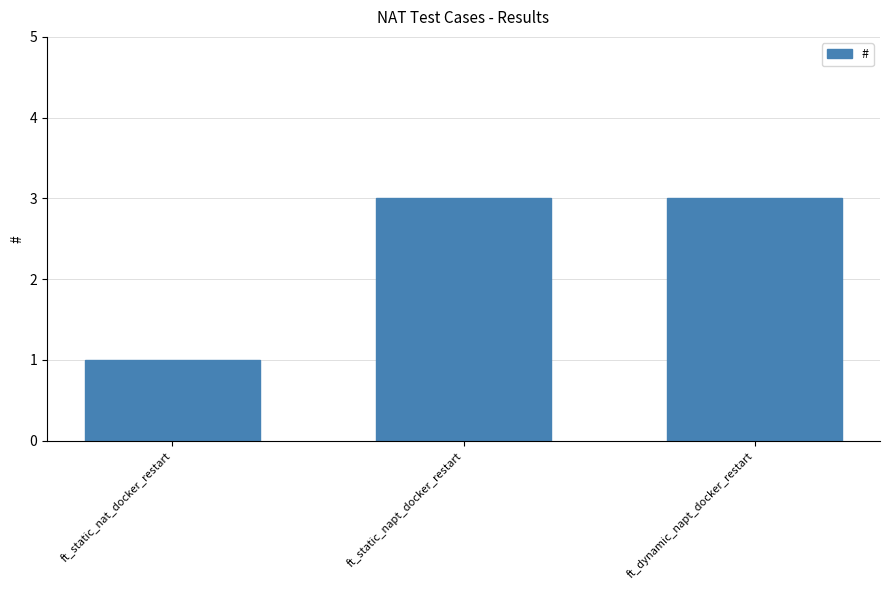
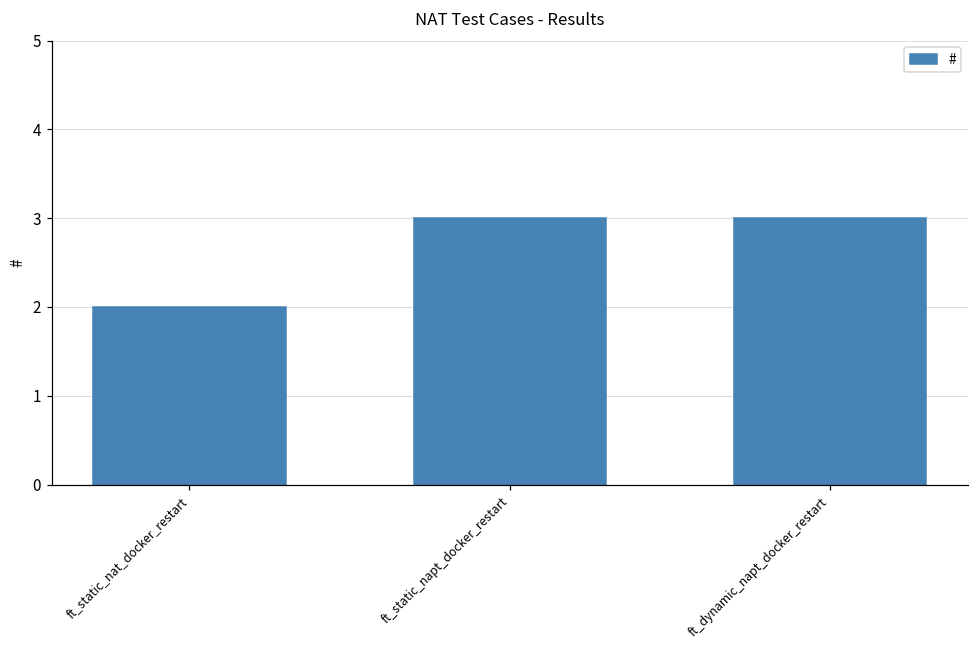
  {
-   "ft_static_nat_docker_restart": 1,
+   "ft_static_nat_docker_restart": 2,
    "ft_static_napt_docker_restart": 3,
    "ft_dynamic_napt_docker_restart": 3
  }
